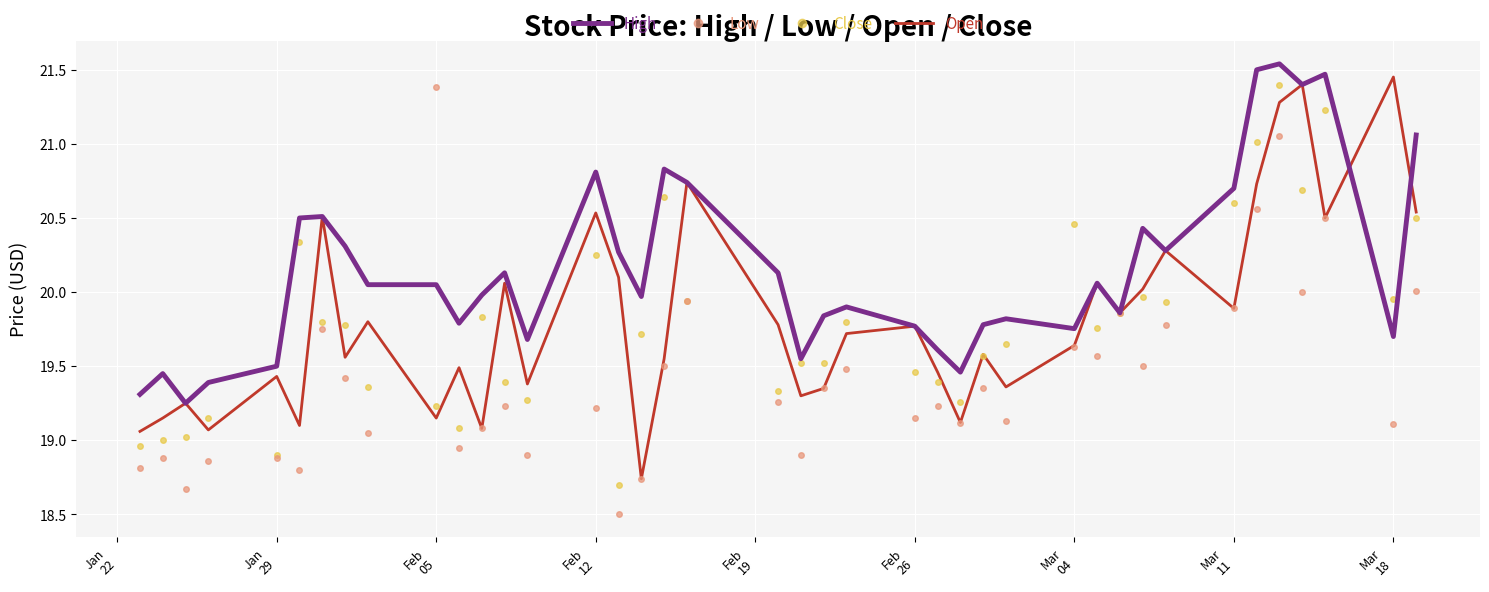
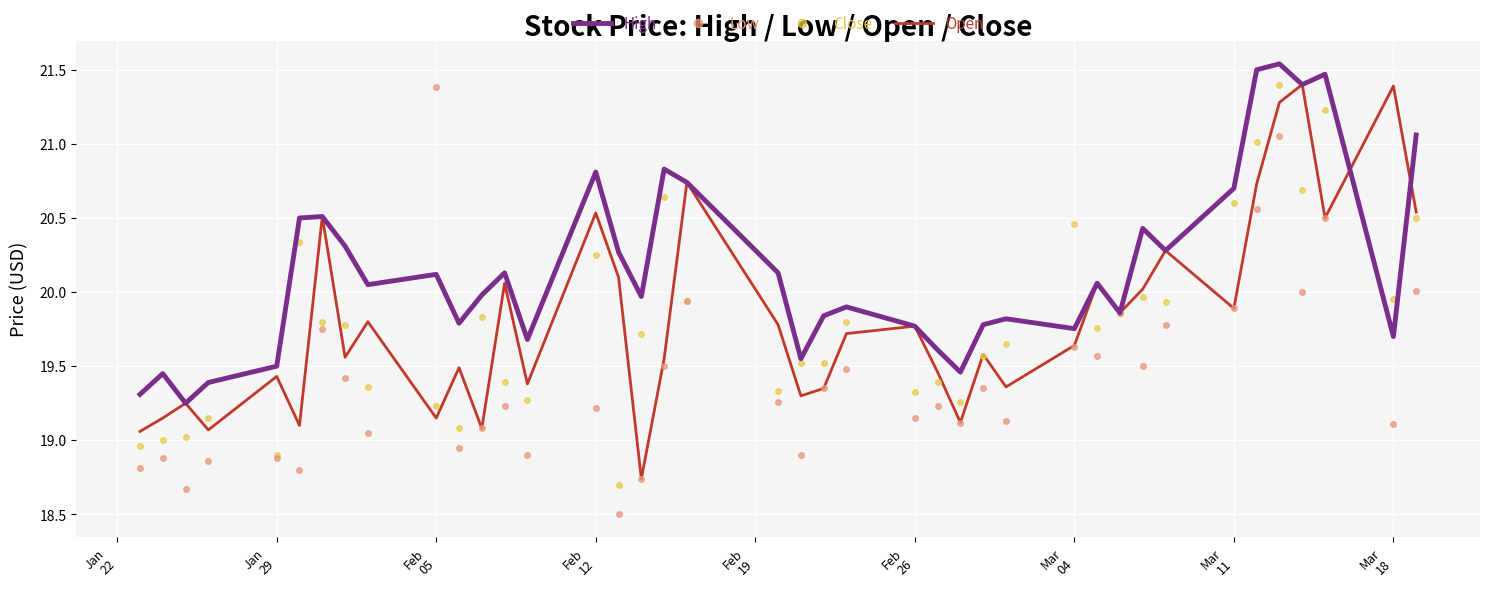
  {
    "High": {
      "Jan 29": 19.50,
-     "Feb 05": 20.05,
+     "Feb 05": 20.12,
      "Feb 12": 20.81,
      "Mar 04": 19.75,
      "Mar 11": 20.70,
      "Mar 18": 19.70
    },
    "Low": {
      "Jan 29": 18.88,
      "Feb 05": 21.38,
      "Feb 12": 19.22,
      "Feb 26": 19.15,
      "Mar 18": 19.11
    },
    "Close": {
      "Jan 29": 18.90,
      "Feb 05": 19.23,
      "Feb 12": 20.25,
-     "Feb 26": 19.46,
+     "Feb 26": 19.32,
      "Mar 04": 20.46,
      "Mar 11": 20.60,
      "Mar 18": 19.95
    },
    "Open": {
      "Jan 29": 19.43,
      "Feb 05": 19.15,
      "Feb 12": 20.53,
-     "Mar 18": 21.45
+     "Mar 18": 21.39
    }
  }
